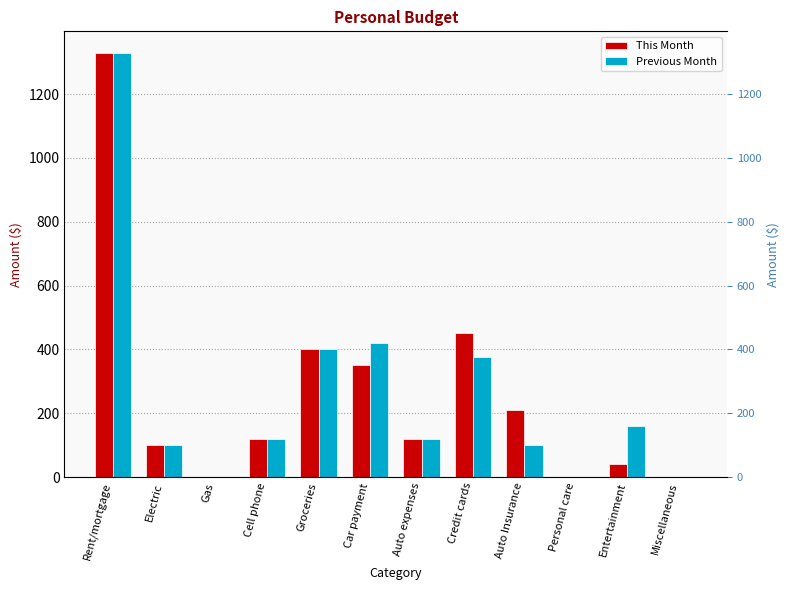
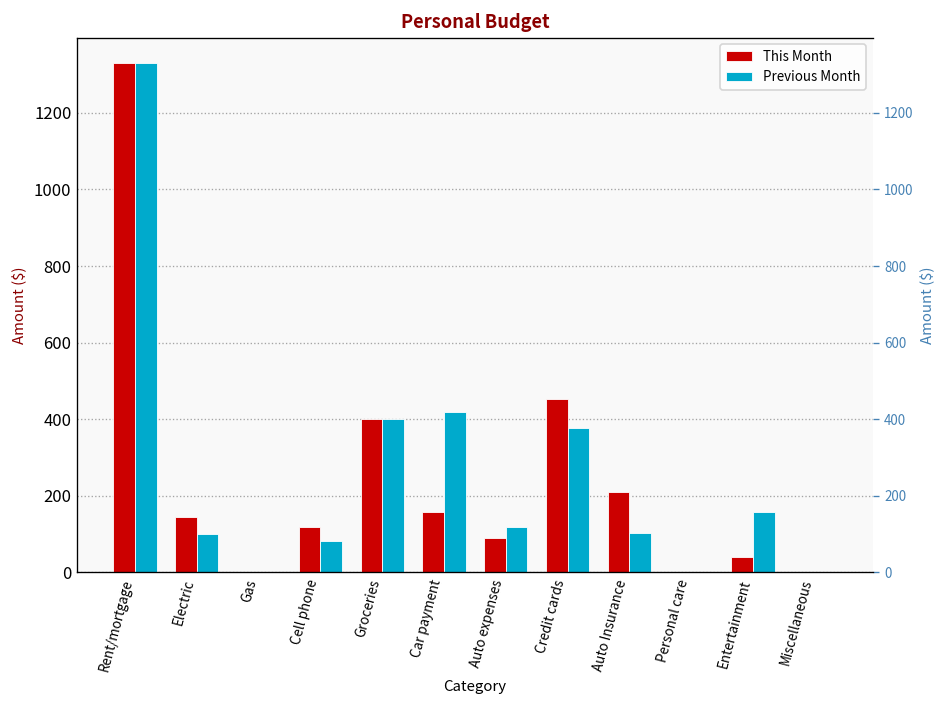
  {
    "This Month": {
      "Rent/mortgage": 1330,
-     "Electric": 100,
+     "Electric": 150,
      "Gas": 0,
      "Cell phone": 120,
      "Groceries": 400,
-     "Car payment": 350,
-     "Auto expenses": 120,
+     "Car payment": 160,
+     "Auto expenses": 90,
      "Credit cards": 450,
      "Auto Insurance": 210,
      "Personal care": 0,
      "Entertainment": 40,
      "Miscellaneous": 0
    },
    "Previous Month": {
      "Rent/mortgage": 1330,
      "Electric": 100,
      "Gas": 0,
-     "Cell phone": 120,
+     "Cell phone": 80,
      "Groceries": 400,
      "Car payment": 420,
      "Auto expenses": 120,
      "Credit cards": 380,
      "Auto Insurance": 100,
      "Personal care": 0,
      "Entertainment": 160,
      "Miscellaneous": 0
    }
  }
